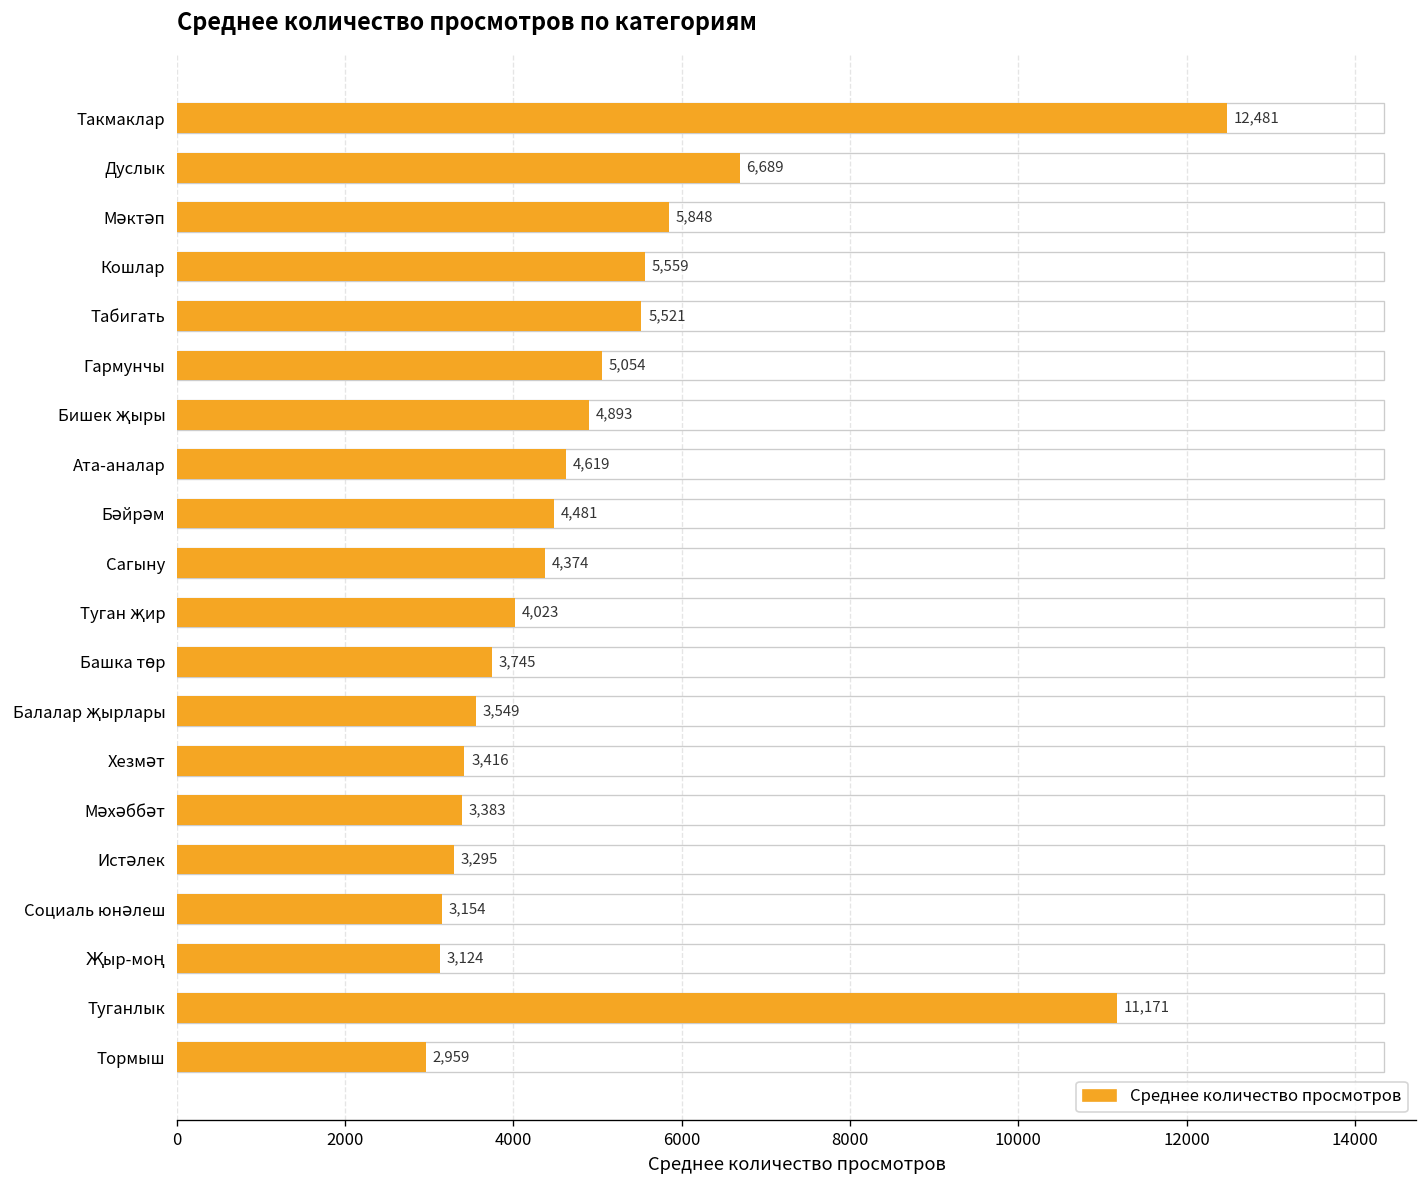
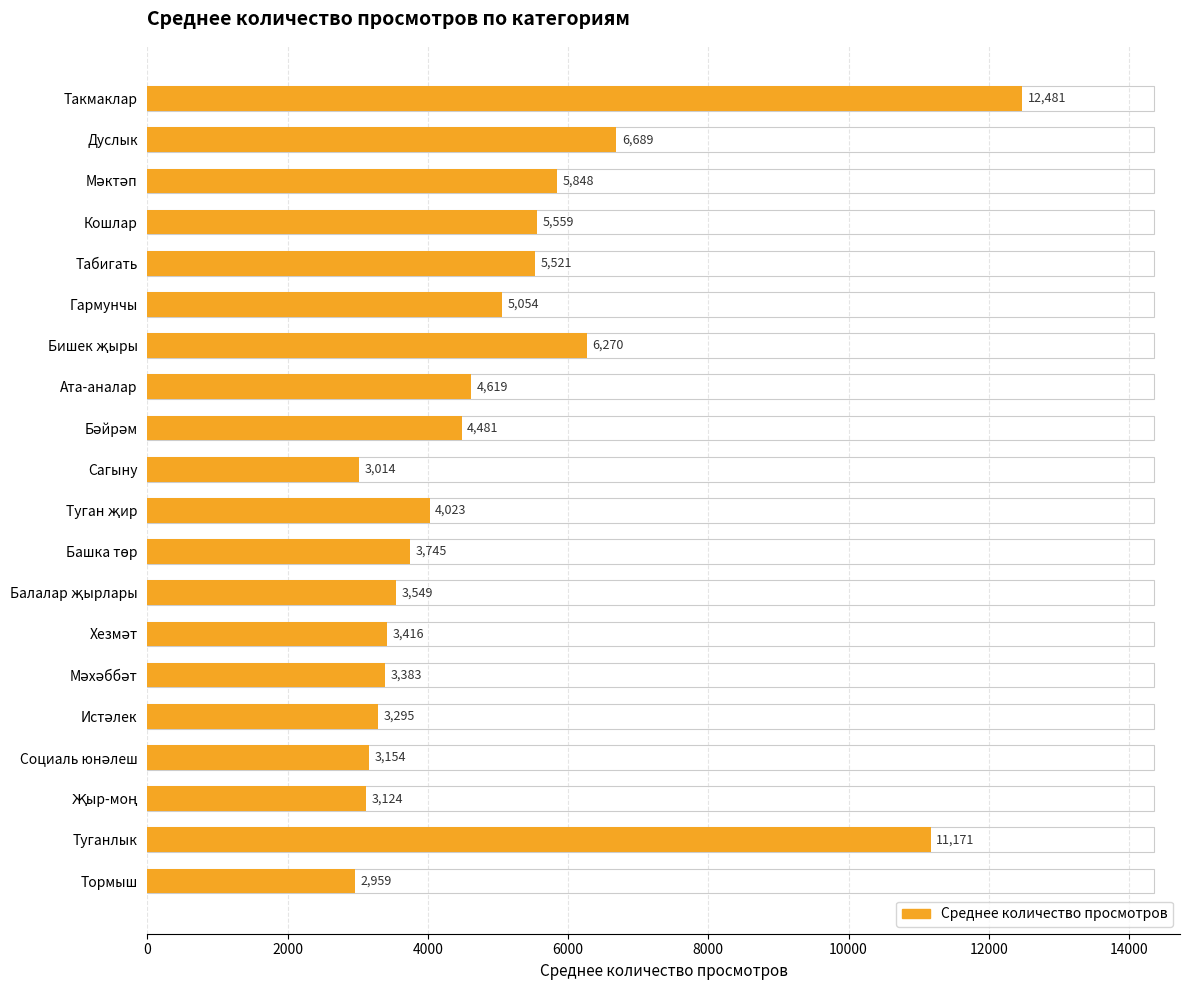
  {
    "Такмаклар": "12,481",
    "Дуслык": "6,689",
    "Мәктәп": "5,848",
    "Кошлар": "5,559",
    "Табигать": "5,521",
    "Гармунчы": "5,054",
-   "Бишек җыры": "4,893",
+   "Бишек җыры": "6,270",
    "Ата-аналар": "4,619",
    "Бәйрәм": "4,481",
-   "Сагыну": "4,374",
+   "Сагыну": "3,014",
    "Туган җир": "4,023",
    "Башка төр": "3,745",
    "Балалар җырлары": "3,549",
    "Хезмәт": "3,416",
    "Мәхәббәт": "3,383",
    "Истәлек": "3,295",
    "Социаль юнәлеш": "3,154",
    "Җыр-моң": "3,124",
    "Туганлык": "11,171",
    "Тормыш": "2,959"
  }
